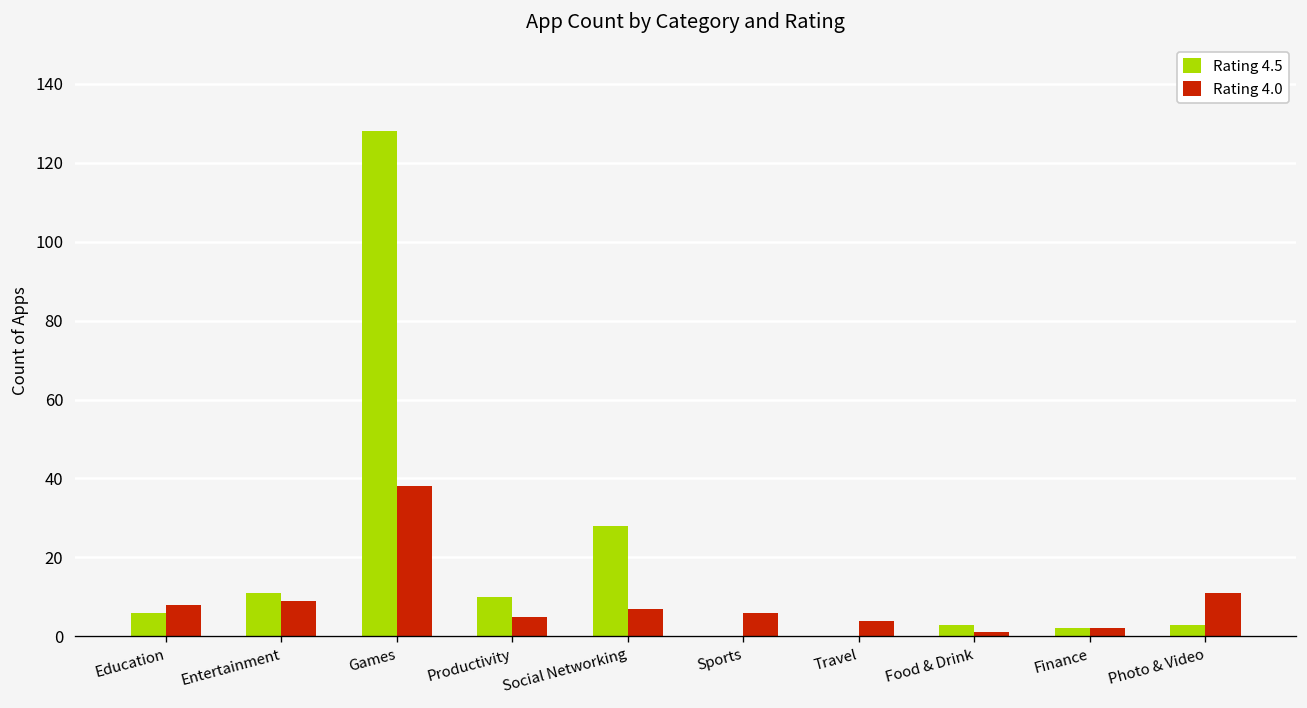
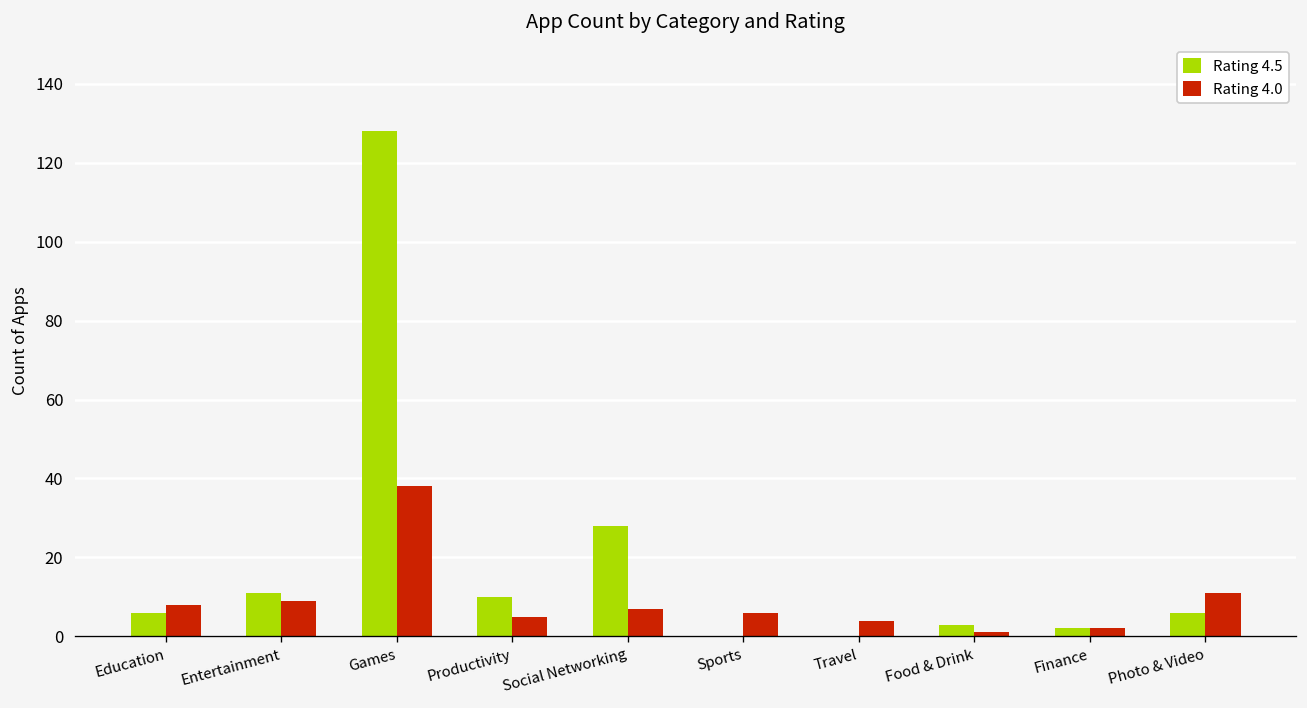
  {
    "Rating 4.5": {
      "Education": 6,
      "Entertainment": 11,
      "Games": 128,
      "Productivity": 10,
      "Social Networking": 28,
      "Sports": 0,
      "Travel": 0,
      "Food & Drink": 3,
      "Finance": 2,
-     "Photo & Video": 3
+     "Photo & Video": 6
    },
    "Rating 4.0": {
      "Education": 8,
      "Entertainment": 9,
      "Games": 38,
      "Productivity": 5,
      "Social Networking": 7,
      "Sports": 6,
      "Travel": 4,
      "Food & Drink": 1,
      "Finance": 2,
      "Photo & Video": 11
    }
  }
